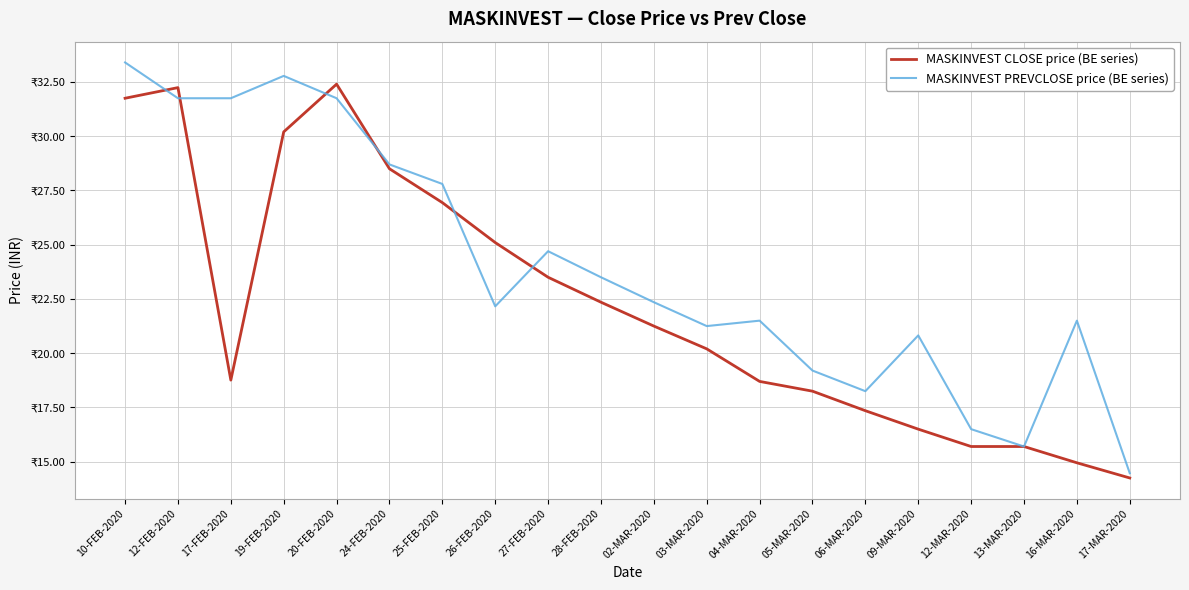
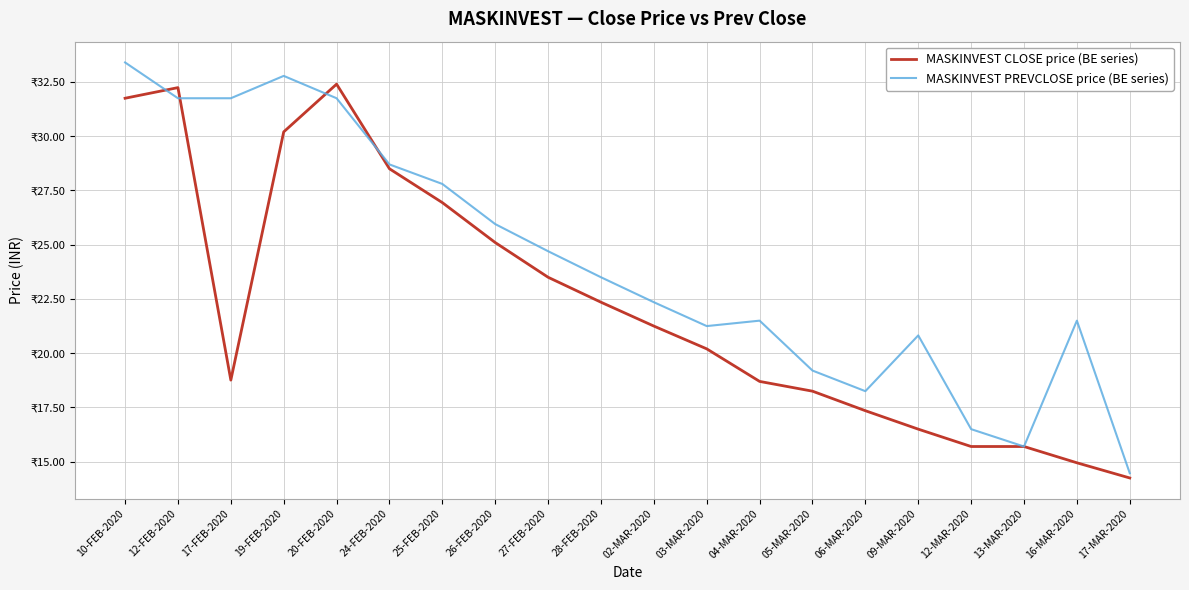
  {
    "MASKINVEST CLOSE price (BE series)": {
      "10-FEB-2020": "₹31.8",
      "12-FEB-2020": "₹32.2",
      "17-FEB-2020": "₹18.8",
      "19-FEB-2020": "₹30.2",
      "20-FEB-2020": "₹32.4",
      "24-FEB-2020": "₹28.5",
      "25-FEB-2020": "₹26.9",
      "26-FEB-2020": "₹25.1",
      "27-FEB-2020": "₹23.5",
      "28-FEB-2020": "₹22.4",
      "02-MAR-2020": "₹21.3",
      "03-MAR-2020": "₹20.2",
      "04-MAR-2020": "₹18.7",
      "05-MAR-2020": "₹18.3",
      "06-MAR-2020": "₹17.4",
      "09-MAR-2020": "₹16.5",
      "12-MAR-2020": "₹15.7",
      "16-MAR-2020": "₹15.0",
      "17-MAR-2020": "₹14.3"
    },
    "MASKINVEST PREVCLOSE price (BE series)": {
      "10-FEB-2020": "₹33.4",
      "12-FEB-2020": "₹31.8",
      "17-FEB-2020": "₹31.8",
      "19-FEB-2020": "₹32.8",
      "20-FEB-2020": "₹31.8",
      "24-FEB-2020": "₹28.7",
      "25-FEB-2020": "₹27.8",
-     "26-FEB-2020": "₹22.2",
+     "26-FEB-2020": "₹26.0",
      "27-FEB-2020": "₹24.7",
      "28-FEB-2020": "₹23.5",
      "02-MAR-2020": "₹22.4",
      "03-MAR-2020": "₹21.3",
      "04-MAR-2020": "₹21.5",
      "05-MAR-2020": "₹19.2",
      "06-MAR-2020": "₹18.3",
      "09-MAR-2020": "₹20.8",
      "12-MAR-2020": "₹16.5",
      "16-MAR-2020": "₹21.5",
      "17-MAR-2020": "₹14.5"
    }
  }
